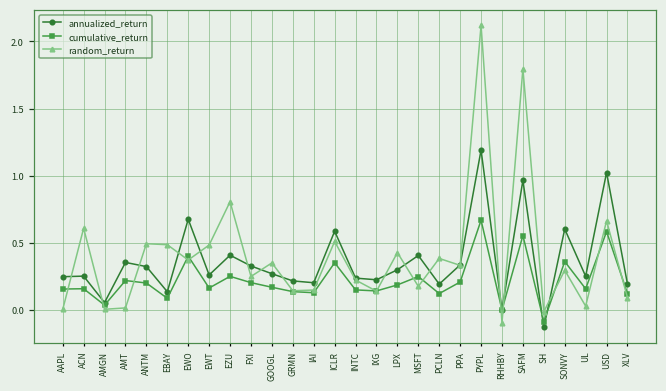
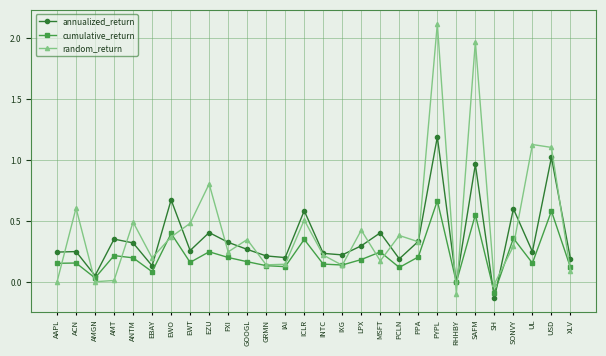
  {
    "random_return": {
      "AAPL": 0.00,
      "ACN": 0.61,
      "AMGN": 0.00,
      "AMT": 0.01,
      "ANTM": 0.49,
-     "EBAY": 0.49,
+     "EBAY": 0.20,
      "EWO": 0.37,
      "EWT": 0.48,
      "EZU": 0.81,
      "FXI": 0.25,
      "GOOGL": 0.35,
      "ICLR": 0.51,
      "LPX": 0.43,
      "MSFT": 0.17,
      "PCLN": 0.38,
      "PYPL": 2.12,
      "RHHBY": -0.10,
-     "SAFM": 1.80,
+     "SAFM": 1.97,
      "SH": -0.01,
      "SONVY": 0.30,
-     "UL": 0.03,
-     "USD": 0.66,
+     "UL": 1.13,
+     "USD": 1.11,
      "XLV": 0.09
    }
  }
